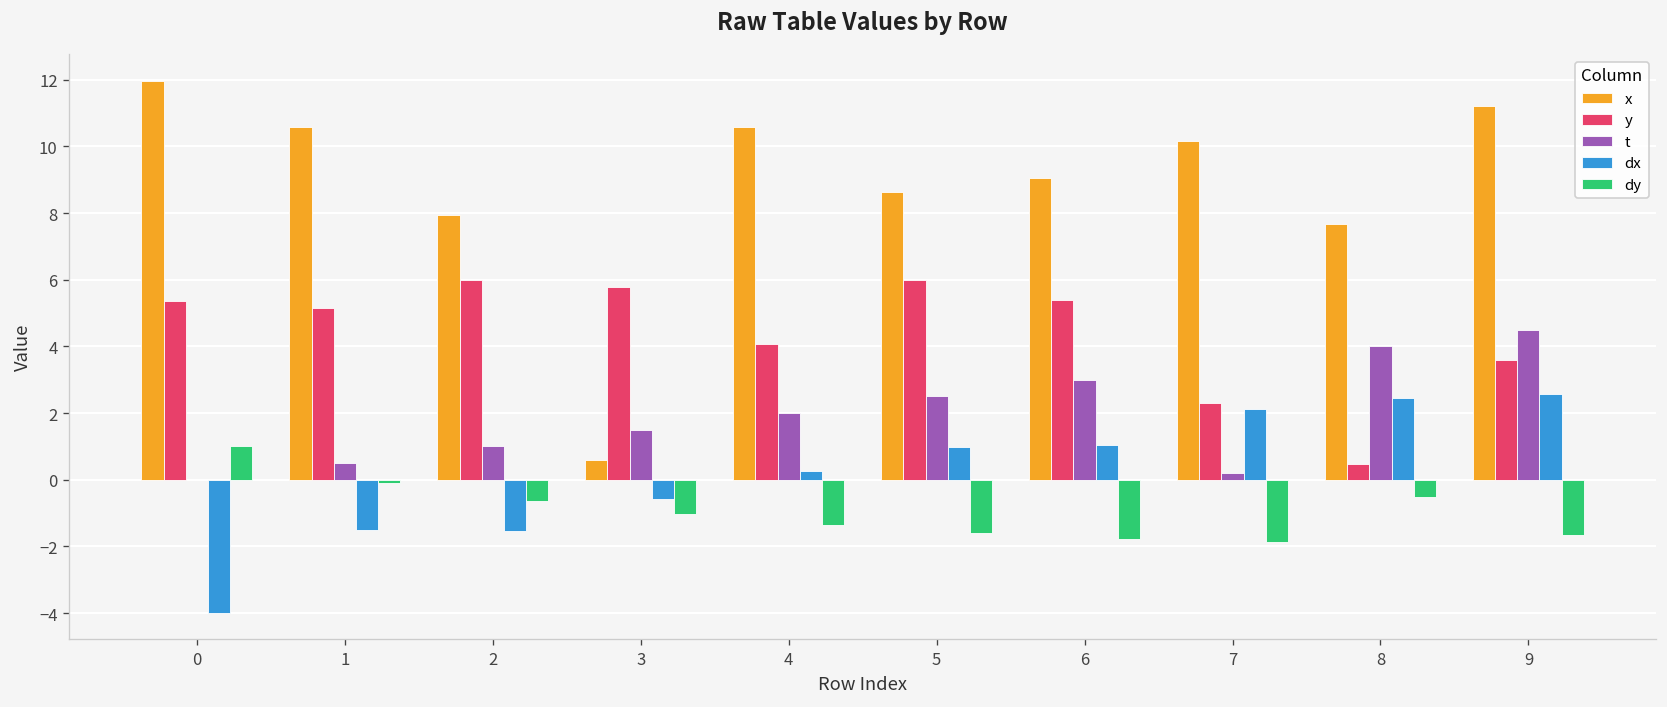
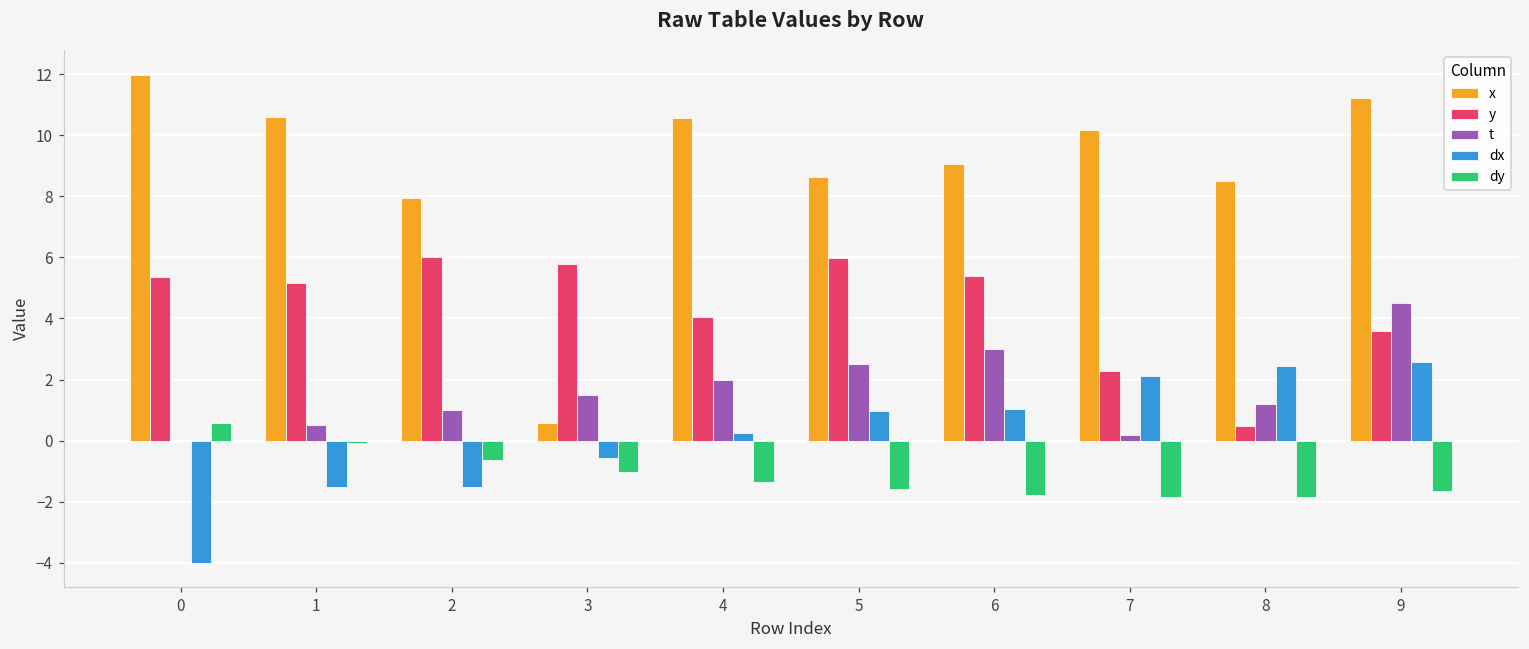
  {
    "x": {
      "0": 12.0,
      "1": 10.6,
      "2": 7.9,
      "3": 0.6,
      "4": 10.6,
      "5": 8.6,
      "6": 9.0,
      "7": 10.2,
-     "8": 7.7,
+     "8": 8.5,
      "9": 11.2
    },
    "y": {
      "0": 5.4,
      "1": 5.2,
      "2": 6.0,
      "3": 5.8,
      "4": 4.1,
      "5": 6.0,
      "6": 5.4,
      "7": 2.3,
      "8": 0.5,
      "9": 3.6
    },
    "t": {
      "0": 0.0,
      "1": 0.5,
      "2": 1.0,
      "3": 1.5,
      "4": 2.0,
      "5": 2.5,
      "6": 3.0,
      "7": 0.2,
-     "8": 4.0,
+     "8": 1.2,
      "9": 4.5
    },
    "dx": {
      "0": -4.0,
      "1": -1.5,
      "2": -1.5,
      "3": -0.6,
      "4": 0.3,
      "5": 1.0,
      "6": 1.0,
      "7": 2.1,
      "8": 2.4,
      "9": 2.6
    },
    "dy": {
-     "0": 1.0,
+     "0": 0.6,
      "1": -0.1,
      "2": -0.6,
      "3": -1.0,
      "4": -1.3,
      "5": -1.6,
      "6": -1.8,
      "7": -1.9,
-     "8": -0.5,
+     "8": -1.8,
      "9": -1.7
    }
  }
